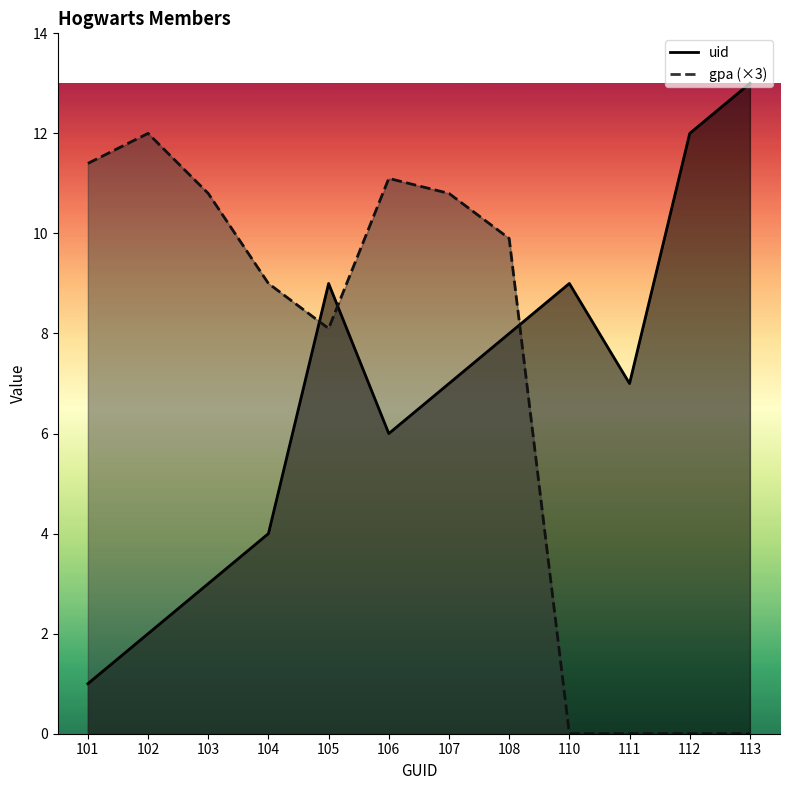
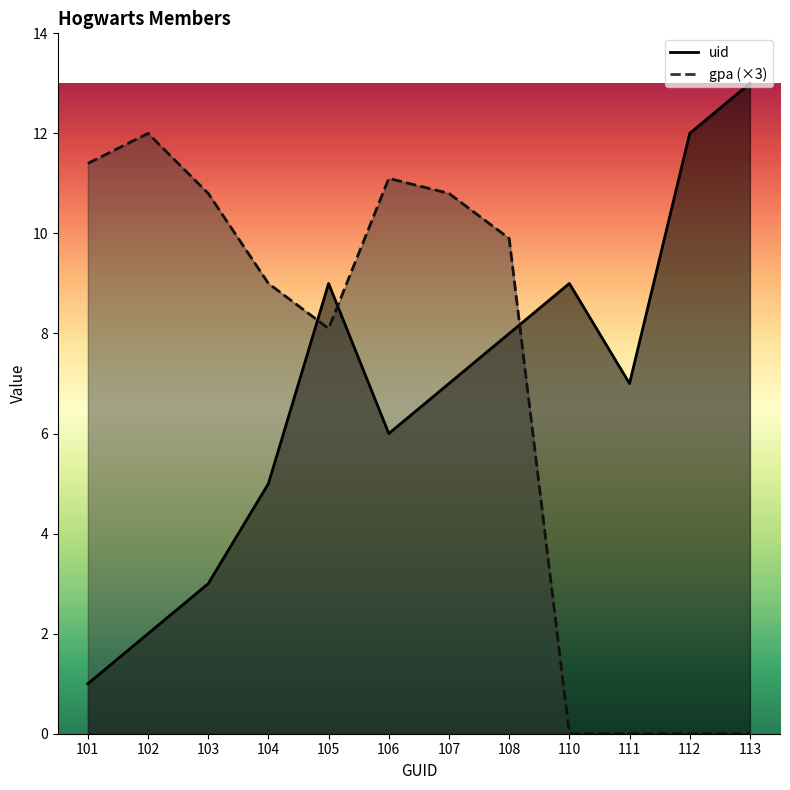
  {
    "uid": {
      "101": 1,
      "102": 2,
      "103": 3,
-     "104": 4,
+     "104": 5,
      "105": 9,
      "106": 6,
      "107": 7,
      "108": 8,
      "110": 9,
      "111": 7,
      "112": 12
    },
    "gpa (×3)": {
      "101": 11.4,
      "102": 12,
      "103": 10.8,
      "104": 9,
      "105": 8.1,
      "106": 11.1,
      "107": 10.8,
      "108": 9.9,
      "110": 0,
      "111": 0,
      "112": 0,
      "113": 0
    }
  }
